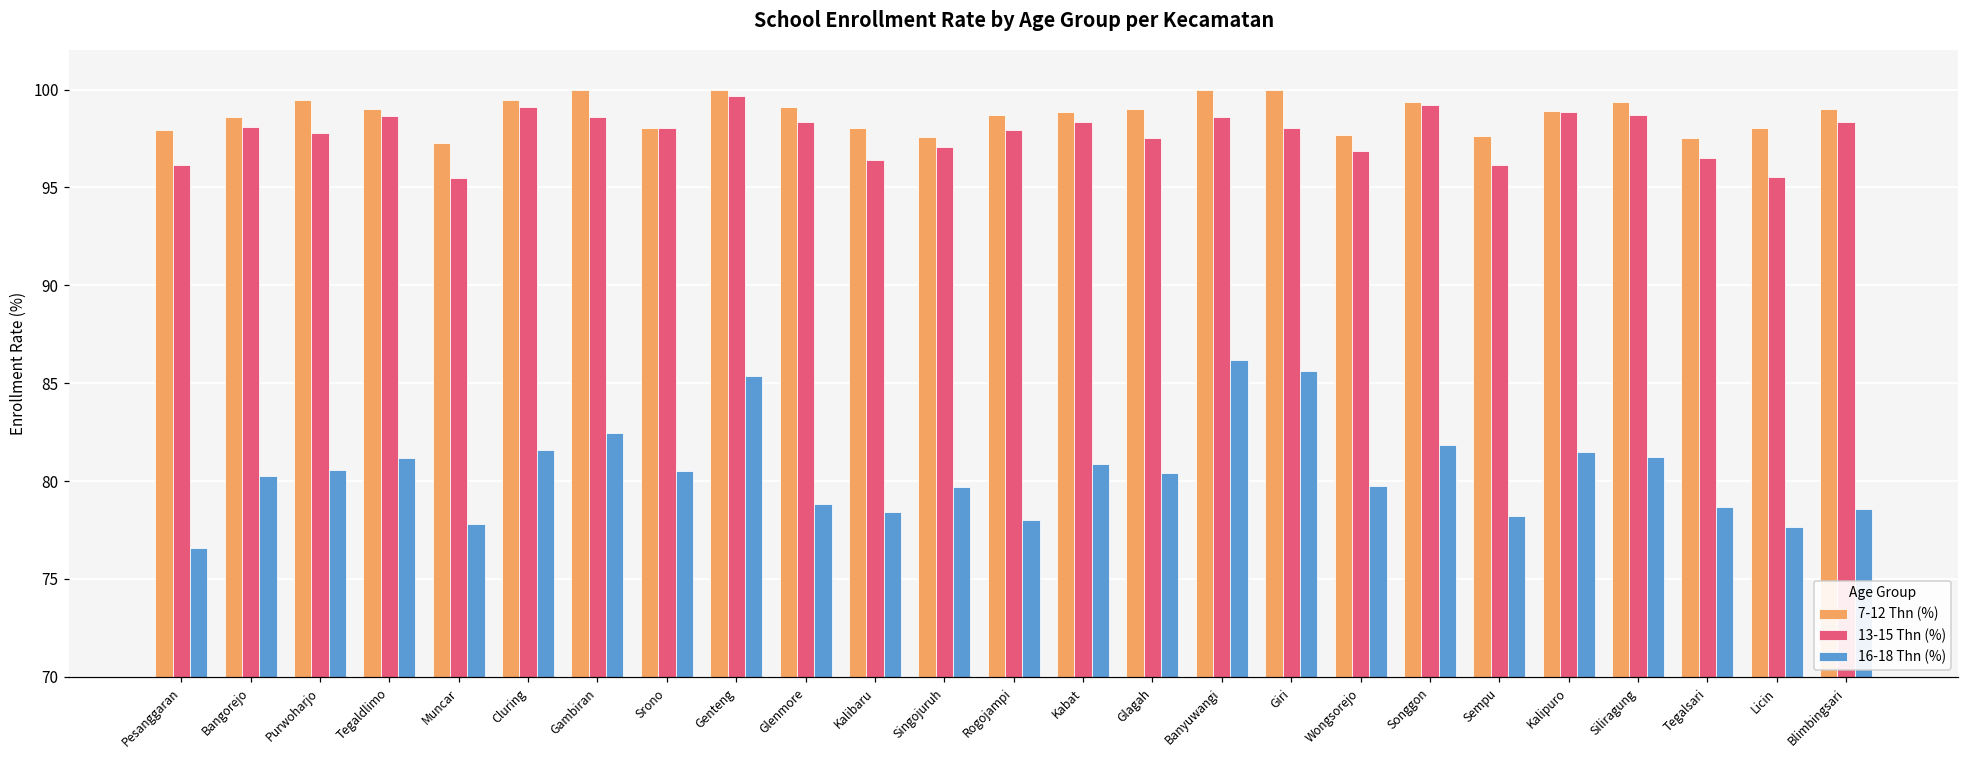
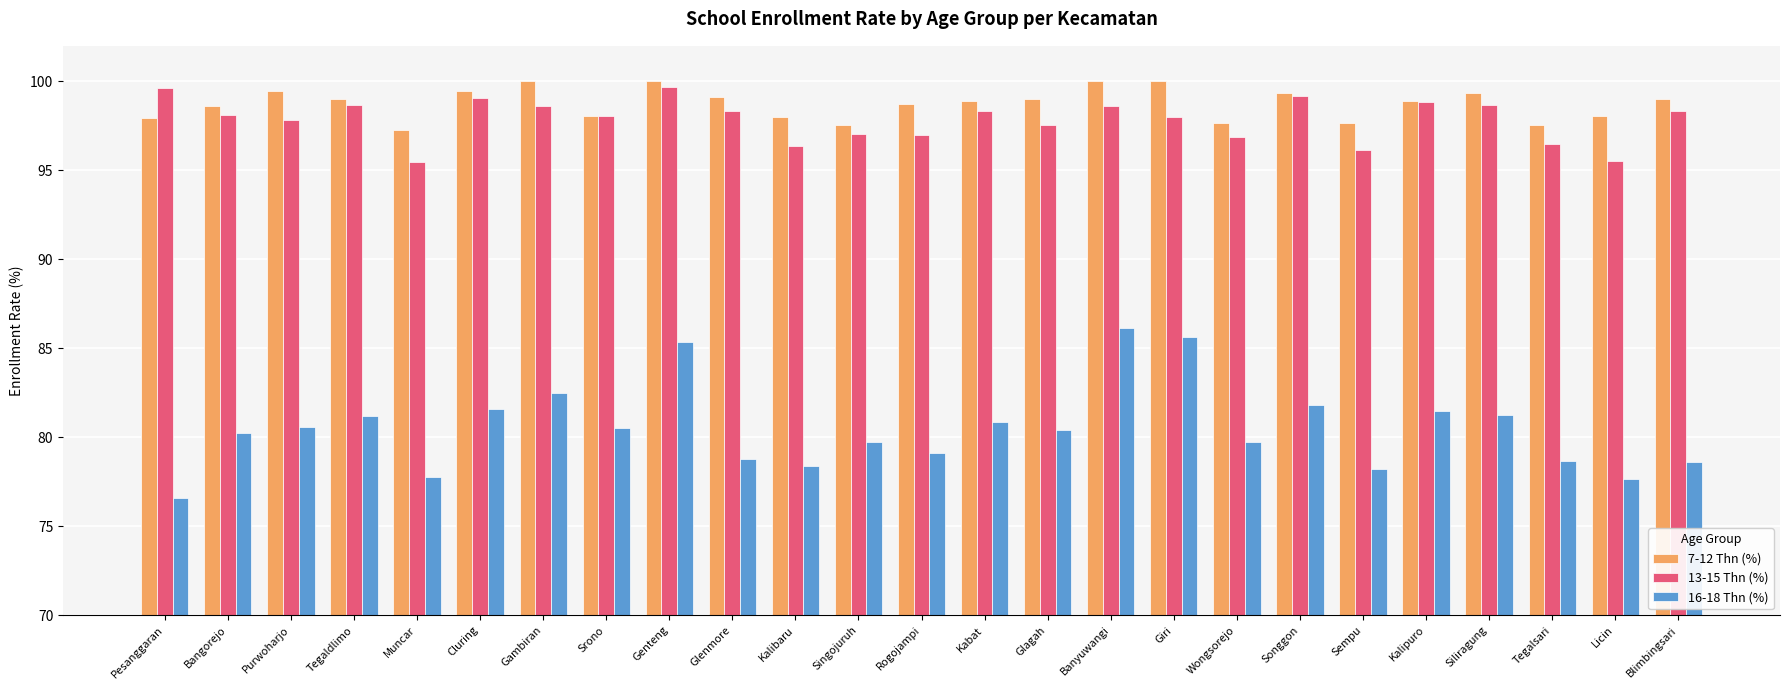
  {
    "7-12 Thn (%)": {
      "Pesanggaran": 97.9,
      "Bangorejo": 98.6,
      "Purwoharjo": 99.5,
      "Tegaldlimo": 99.0,
      "Muncar": 97.3,
      "Cluring": 99.5,
      "Gambiran": 100.0,
      "Srono": 98.0,
      "Genteng": 100.0,
      "Glenmore": 99.1,
      "Kalibaru": 98.0,
      "Singojuruh": 97.6,
      "Rogojampi": 98.7,
      "Kabat": 98.9,
      "Glagah": 99.0,
      "Banyuwangi": 100.0,
      "Giri": 100.0,
      "Wongsorejo": 97.7,
      "Songgon": 99.4,
      "Sempu": 97.6,
      "Kalipuro": 98.9,
      "Siliragung": 99.4,
      "Tegalsari": 97.5,
      "Licin": 98.1,
      "Blimbingsari": 99.0
    },
    "13-15 Thn (%)": {
-     "Pesanggaran": 96.1,
+     "Pesanggaran": 99.6,
      "Bangorejo": 98.1,
      "Purwoharjo": 97.8,
      "Tegaldlimo": 98.7,
      "Muncar": 95.5,
      "Cluring": 99.1,
      "Gambiran": 98.6,
      "Srono": 98.0,
      "Genteng": 99.7,
      "Glenmore": 98.3,
      "Kalibaru": 96.4,
      "Singojuruh": 97.1,
-     "Rogojampi": 97.9,
+     "Rogojampi": 97.0,
      "Kabat": 98.4,
      "Glagah": 97.5,
      "Banyuwangi": 98.6,
      "Giri": 98.0,
      "Wongsorejo": 96.9,
      "Songgon": 99.2,
      "Sempu": 96.1,
      "Kalipuro": 98.9,
      "Siliragung": 98.7,
      "Tegalsari": 96.5,
      "Licin": 95.5,
      "Blimbingsari": 98.3
    },
    "16-18 Thn (%)": {
      "Pesanggaran": 76.6,
      "Bangorejo": 80.3,
      "Purwoharjo": 80.6,
      "Tegaldlimo": 81.2,
      "Muncar": 77.8,
      "Cluring": 81.6,
      "Gambiran": 82.5,
      "Srono": 80.5,
      "Genteng": 85.3,
      "Glenmore": 78.8,
      "Kalibaru": 78.4,
      "Singojuruh": 79.7,
-     "Rogojampi": 78.0,
+     "Rogojampi": 79.1,
      "Kabat": 80.9,
      "Glagah": 80.4,
      "Banyuwangi": 86.2,
      "Giri": 85.6,
      "Wongsorejo": 79.8,
      "Songgon": 81.8,
      "Sempu": 78.2,
      "Kalipuro": 81.5,
      "Siliragung": 81.3,
      "Tegalsari": 78.7,
      "Licin": 77.6,
      "Blimbingsari": 78.6
    }
  }
